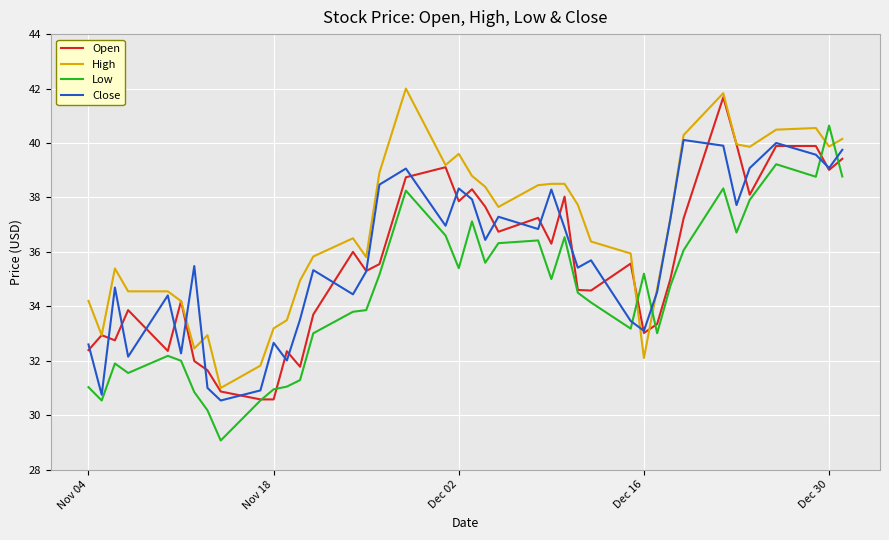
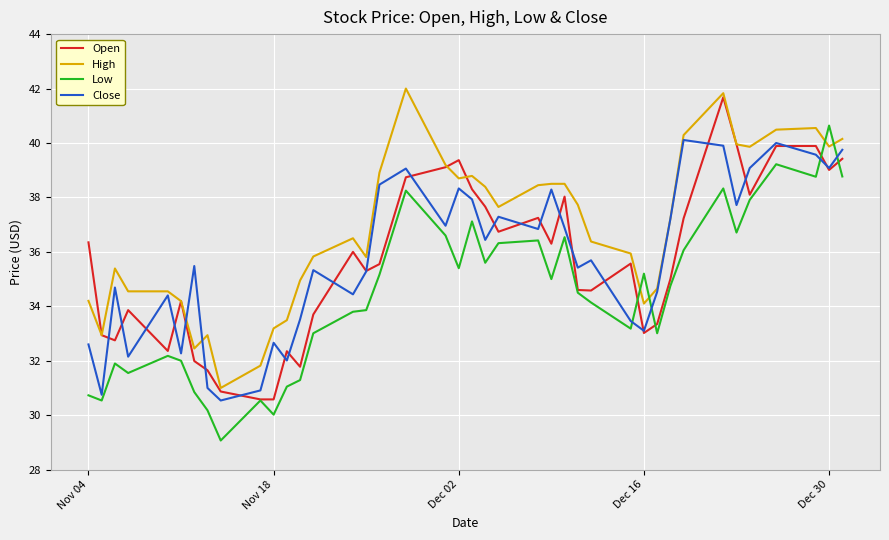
  {
    "Open": {
-     "Nov 04": 32.4,
+     "Nov 04": 36.4,
      "Nov 18": 30.6,
-     "Dec 02": 37.9
+     "Dec 02": 39.4
    },
    "High": {
      "Nov 04": 34.2,
      "Nov 18": 33.2,
-     "Dec 02": 39.6,
-     "Dec 16": 32.1,
+     "Dec 02": 38.7,
+     "Dec 16": 34.1,
      "Dec 30": 39.9
    },
    "Low": {
-     "Nov 04": 31.0,
-     "Nov 18": 31.0,
+     "Nov 04": 30.7,
+     "Nov 18": 30.0,
      "Dec 02": 35.4,
      "Dec 16": 35.2,
      "Dec 30": 40.6
    },
    "Close": {
      "Nov 04": 32.6,
      "Nov 18": 32.7,
      "Dec 02": 38.3
    }
  }
